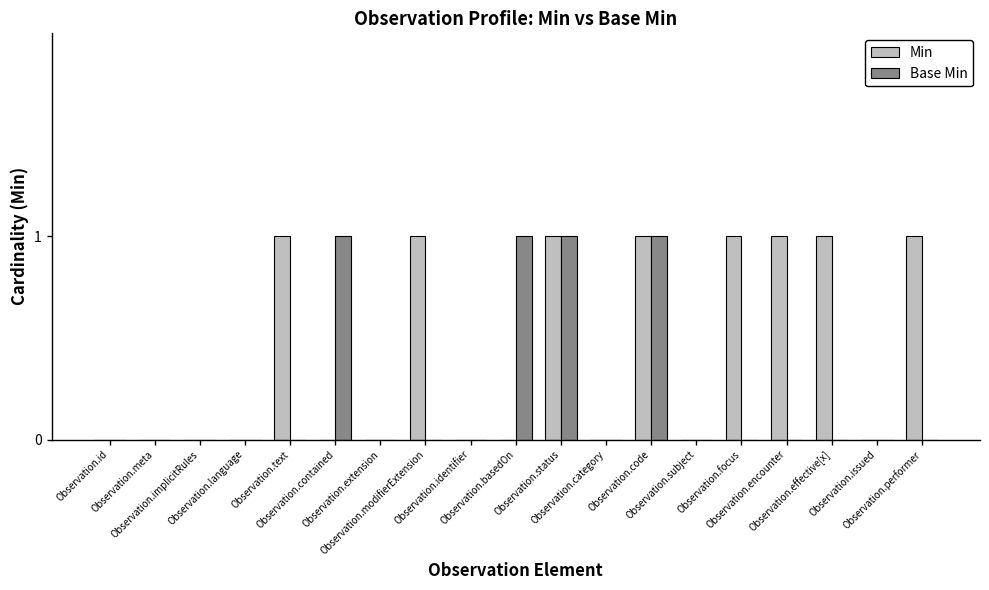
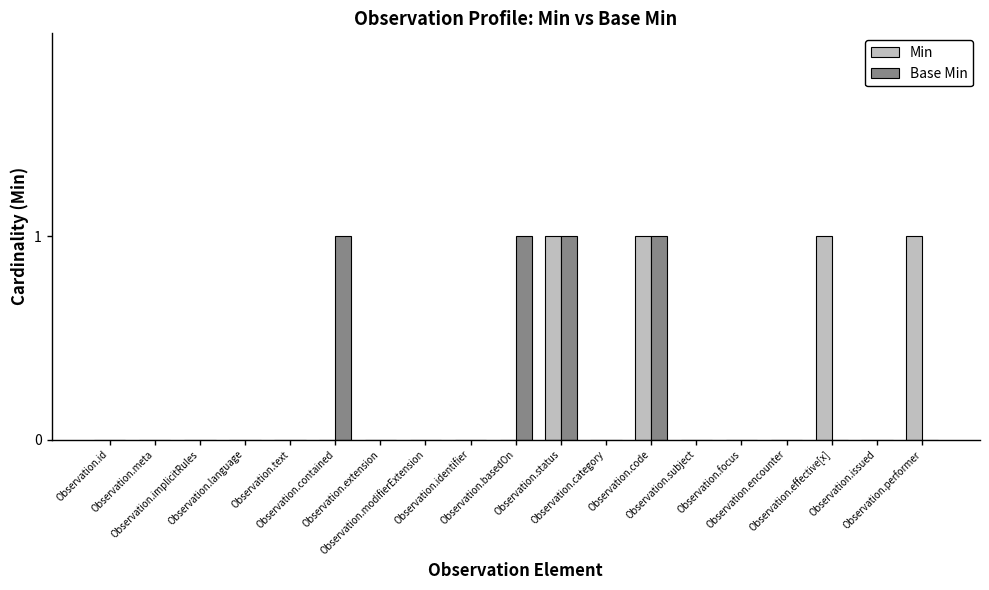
  {
    "Min": {
      "Observation.id": 0,
      "Observation.meta": 0,
      "Observation.implicitRules": 0,
      "Observation.language": 0,
-     "Observation.text": 1,
+     "Observation.text": 0,
      "Observation.contained": 0,
      "Observation.extension": 0,
-     "Observation.modifierExtension": 1,
+     "Observation.modifierExtension": 0,
      "Observation.identifier": 0,
      "Observation.basedOn": 0,
      "Observation.status": 1,
      "Observation.category": 0,
      "Observation.code": 1,
      "Observation.subject": 0,
-     "Observation.focus": 1,
-     "Observation.encounter": 1,
+     "Observation.focus": 0,
+     "Observation.encounter": 0,
      "Observation.effective[x]": 1,
      "Observation.issued": 0,
      "Observation.performer": 1
    },
    "Base Min": {
      "Observation.id": 0,
      "Observation.meta": 0,
      "Observation.implicitRules": 0,
      "Observation.language": 0,
      "Observation.text": 0,
      "Observation.contained": 1,
      "Observation.extension": 0,
      "Observation.modifierExtension": 0,
      "Observation.identifier": 0,
      "Observation.basedOn": 1,
      "Observation.status": 1,
      "Observation.category": 0,
      "Observation.code": 1,
      "Observation.subject": 0,
      "Observation.focus": 0,
      "Observation.encounter": 0,
      "Observation.effective[x]": 0,
      "Observation.issued": 0,
      "Observation.performer": 0
    }
  }
